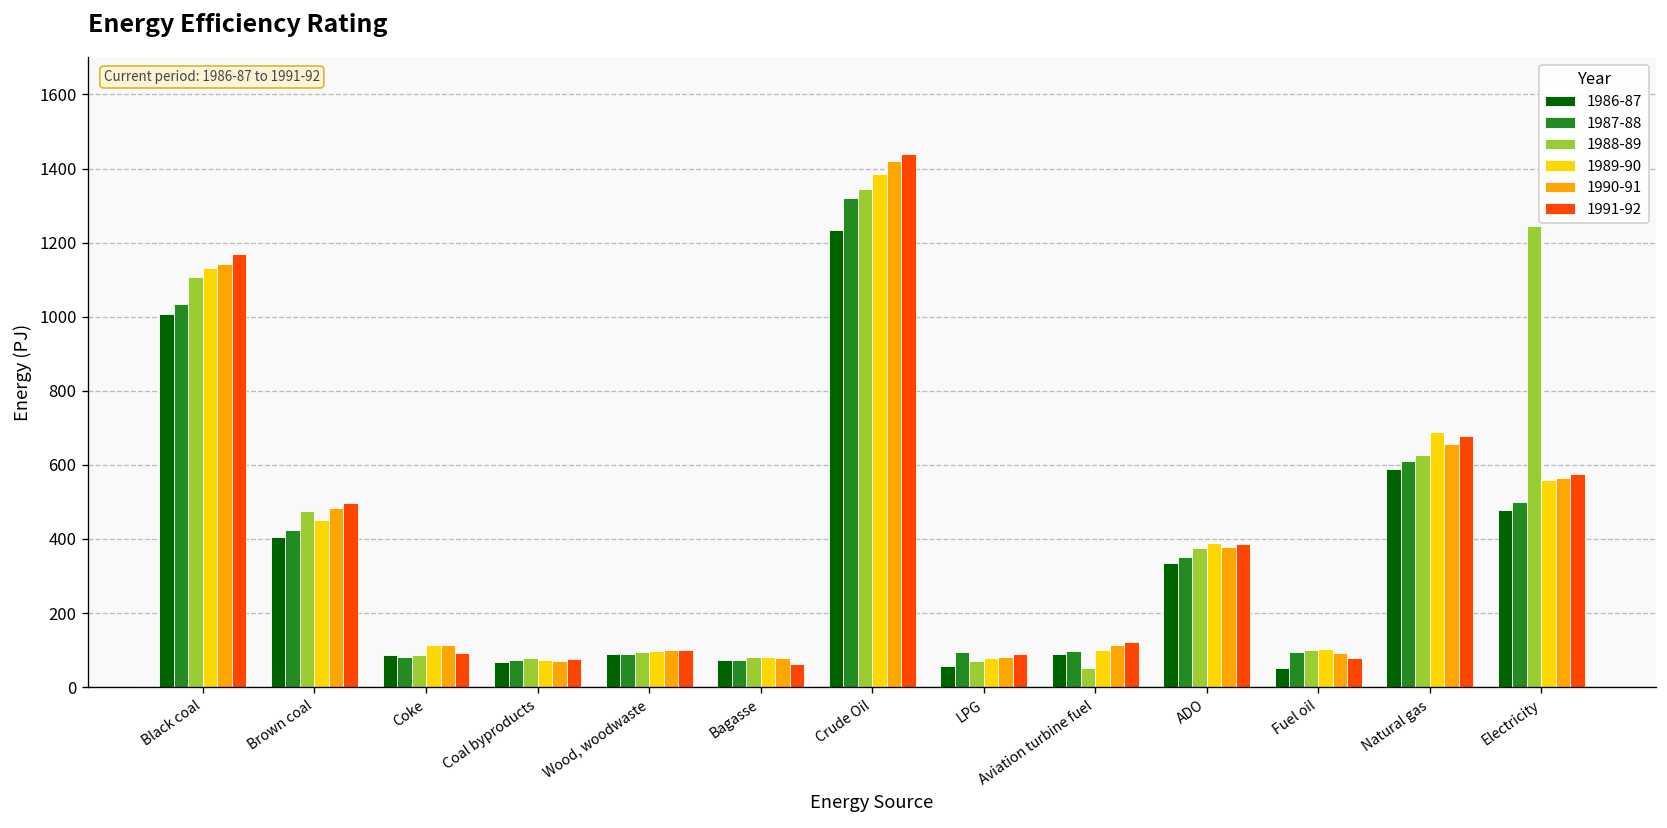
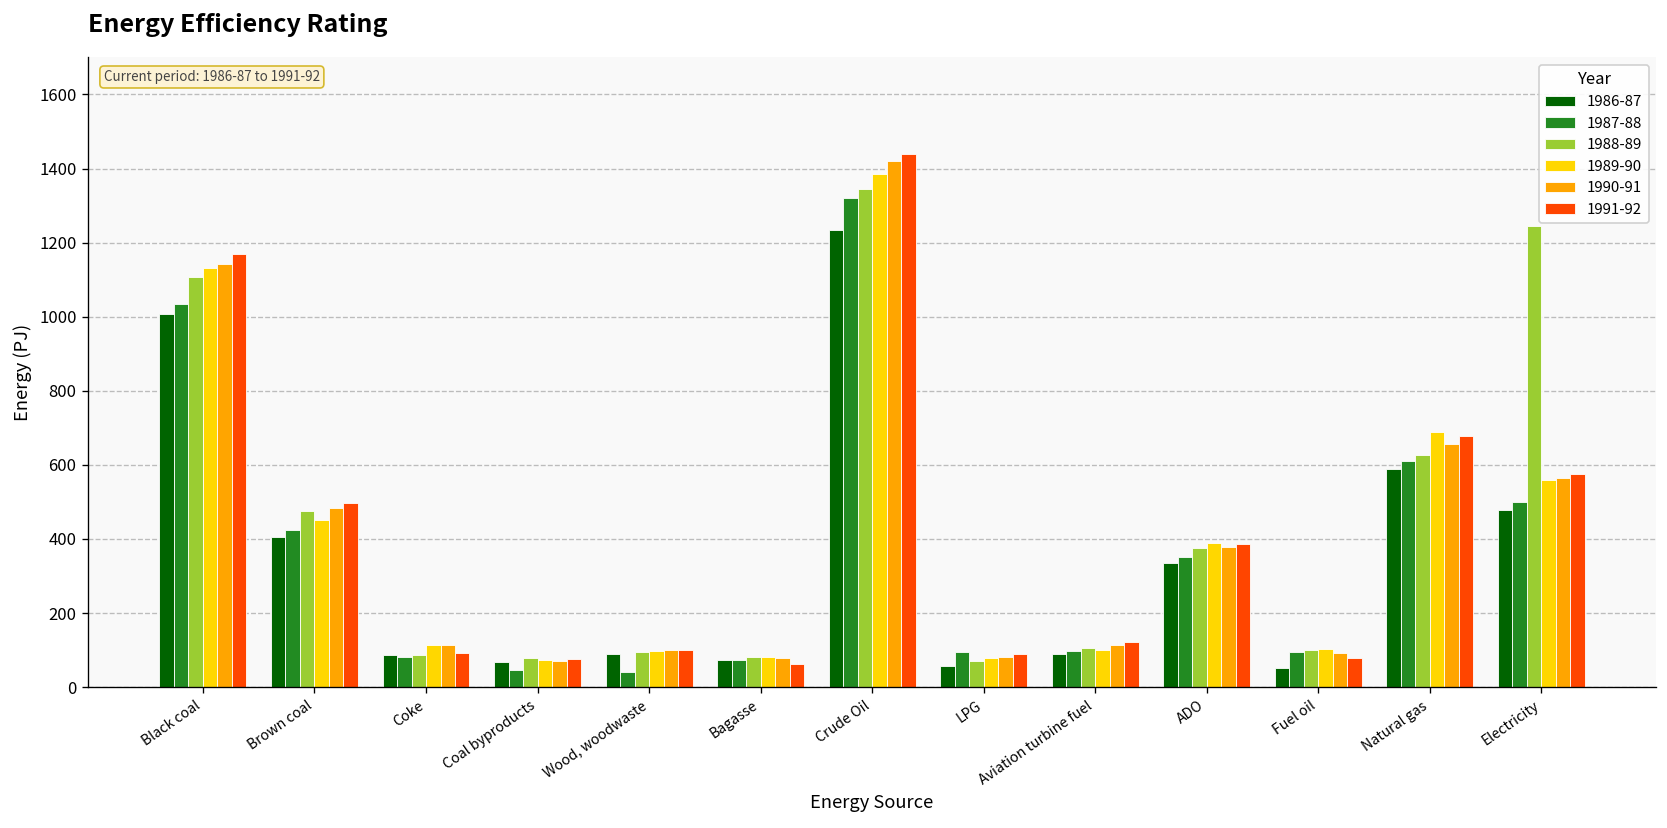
  {
    "1986-87": {
      "Black coal": 1010,
      "Brown coal": 410,
      "Coke": 90,
      "Coal byproducts": 70,
      "Wood, woodwaste": 90,
      "Bagasse": 70,
      "Crude Oil": 1230,
      "LPG": 60,
      "Aviation turbine fuel": 90,
      "ADO": 340,
      "Fuel oil": 50,
      "Natural gas": 590,
      "Electricity": 480
    },
    "1987-88": {
      "Black coal": 1040,
      "Brown coal": 420,
      "Coke": 80,
-     "Coal byproducts": 70,
-     "Wood, woodwaste": 90,
+     "Coal byproducts": 50,
+     "Wood, woodwaste": 40,
      "Bagasse": 70,
      "Crude Oil": 1320,
      "LPG": 100,
      "Aviation turbine fuel": 100,
      "ADO": 350,
      "Fuel oil": 100,
      "Natural gas": 610,
      "Electricity": 500
    },
    "1988-89": {
      "Black coal": 1110,
      "Brown coal": 470,
      "Coke": 90,
      "Coal byproducts": 80,
      "Wood, woodwaste": 90,
      "Bagasse": 80,
      "Crude Oil": 1350,
      "LPG": 70,
-     "Aviation turbine fuel": 50,
+     "Aviation turbine fuel": 110,
      "ADO": 380,
      "Fuel oil": 100,
      "Natural gas": 630,
      "Electricity": 1240
    },
    "1991-92": {
      "Black coal": 1170,
      "Brown coal": 500,
      "Coke": 90,
      "Coal byproducts": 80,
      "Wood, woodwaste": 100,
      "Bagasse": 60,
      "Crude Oil": 1440,
      "LPG": 90,
      "Aviation turbine fuel": 120,
      "ADO": 390,
      "Fuel oil": 80,
      "Natural gas": 680,
      "Electricity": 570
    }
  }
